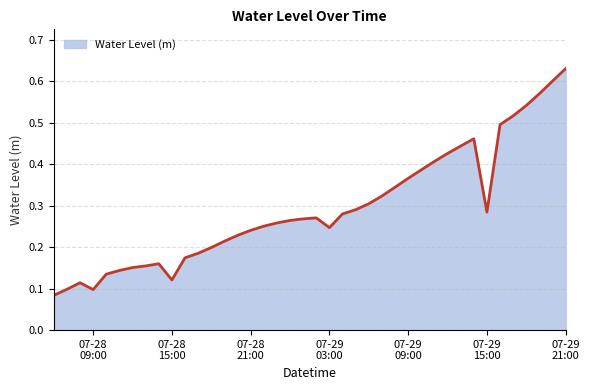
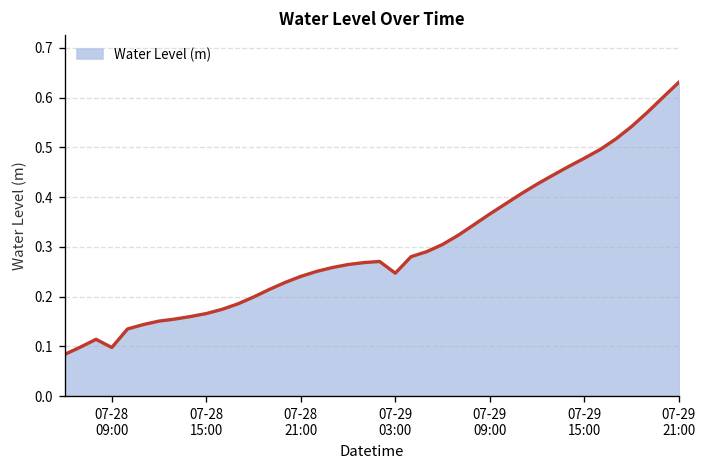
  {
    "07-28 09:00": 0.10,
-   "07-28 15:00": 0.12,
+   "07-28 15:00": 0.17,
    "07-28 21:00": 0.24,
    "07-29 03:00": 0.25,
    "07-29 09:00": 0.37,
-   "07-29 15:00": 0.28,
+   "07-29 15:00": 0.48,
    "07-29 21:00": 0.63
  }
